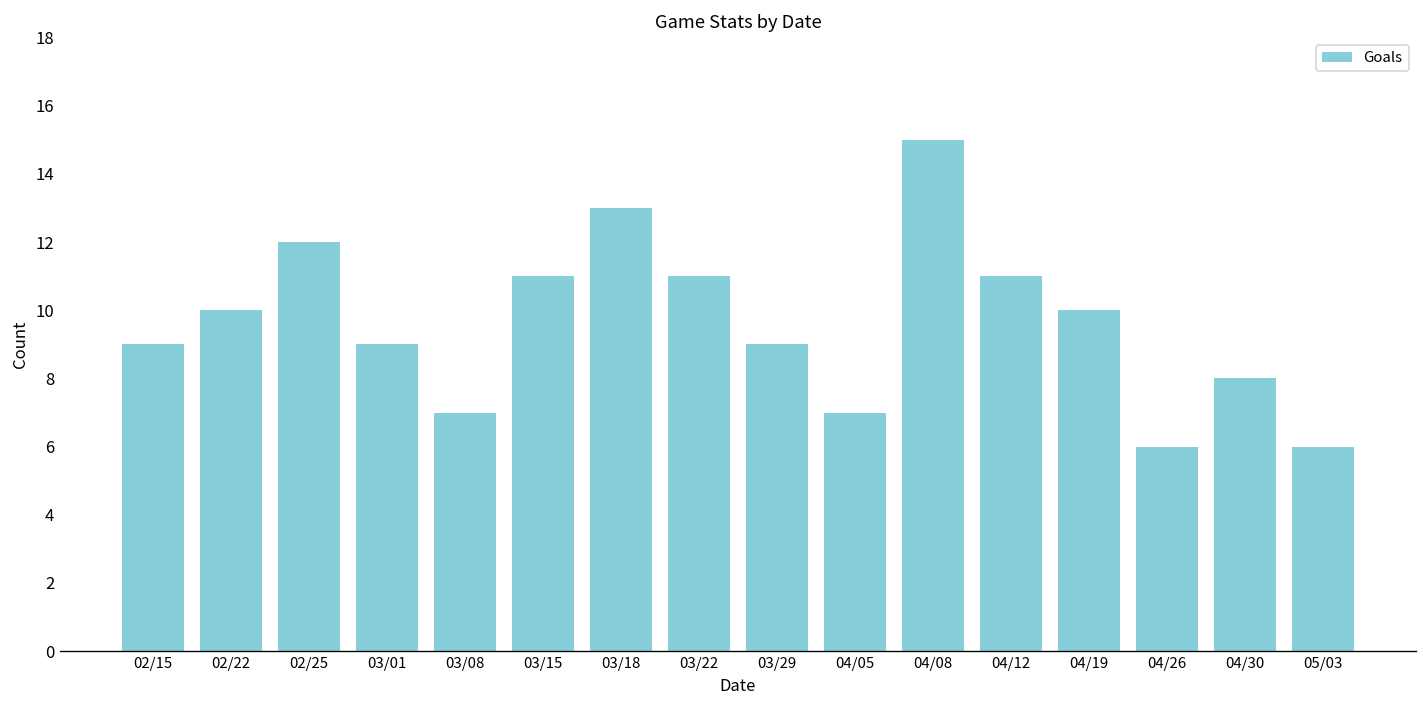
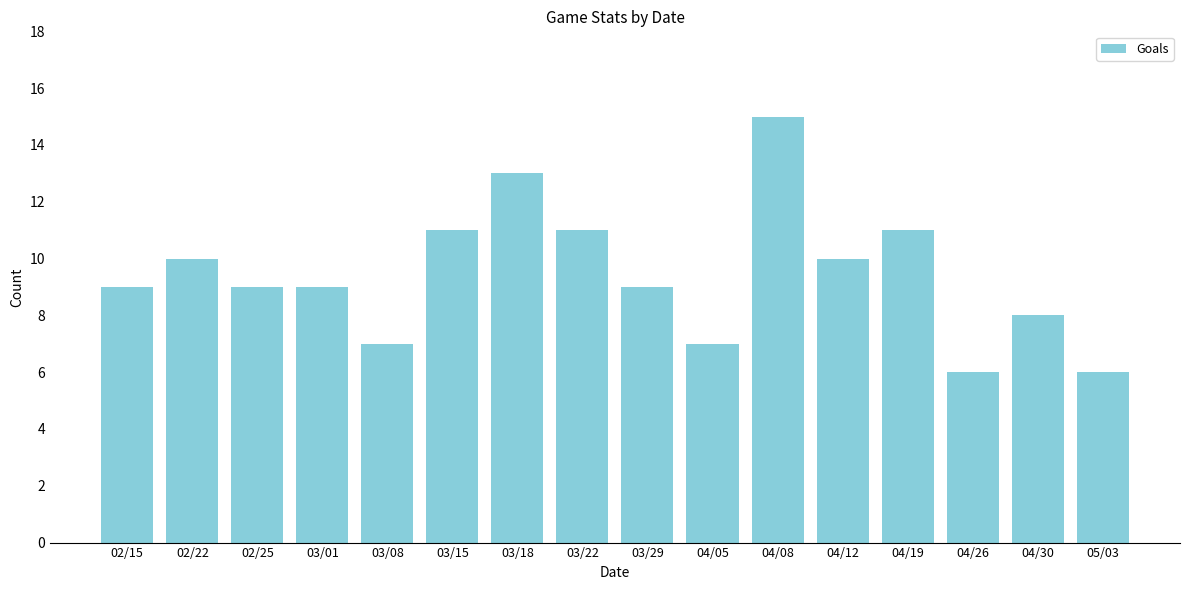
  {
    "02/15": 9,
    "02/22": 10,
-   "02/25": 12,
+   "02/25": 9,
    "03/01": 9,
    "03/08": 7,
    "03/15": 11,
    "03/18": 13,
    "03/22": 11,
    "03/29": 9,
    "04/05": 7,
    "04/08": 15,
-   "04/12": 11,
-   "04/19": 10,
+   "04/12": 10,
+   "04/19": 11,
    "04/26": 6,
    "04/30": 8,
    "05/03": 6
  }
